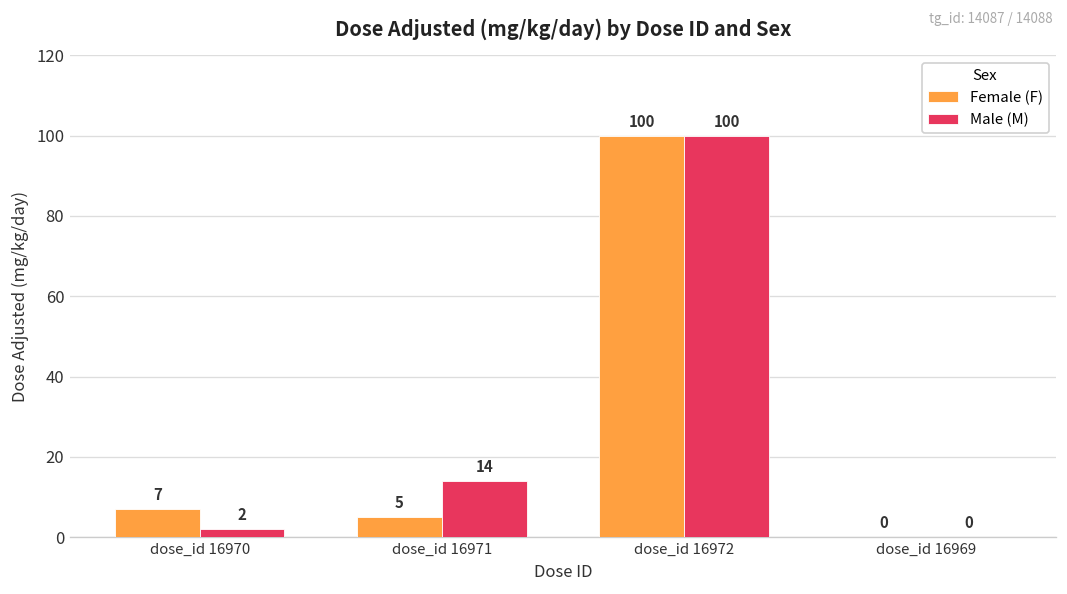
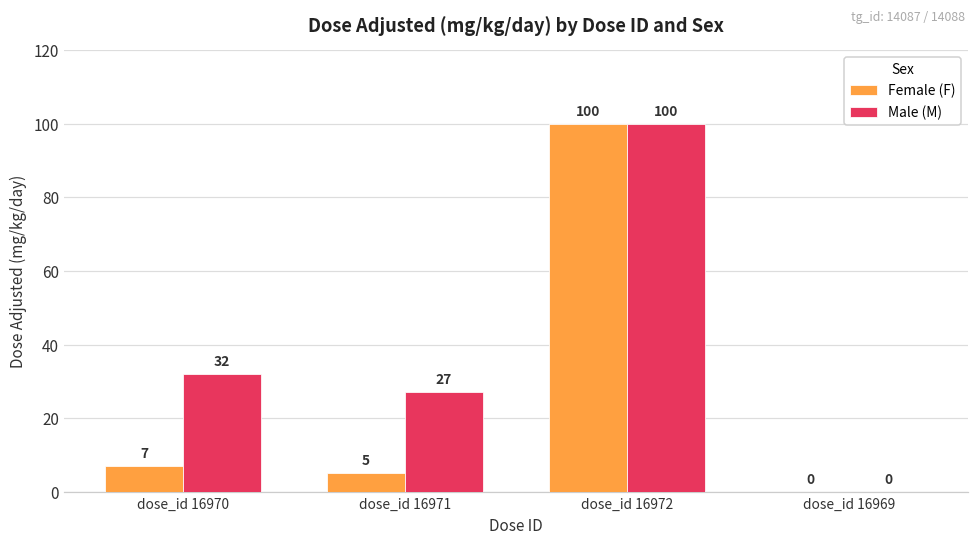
  {
    "Female (F)": {
      "dose_id 16970": 7,
      "dose_id 16971": 5,
      "dose_id 16972": 100,
      "dose_id 16969": 0
    },
    "Male (M)": {
-     "dose_id 16970": 2,
-     "dose_id 16971": 14,
+     "dose_id 16970": 32,
+     "dose_id 16971": 27,
      "dose_id 16972": 100,
      "dose_id 16969": 0
    }
  }
